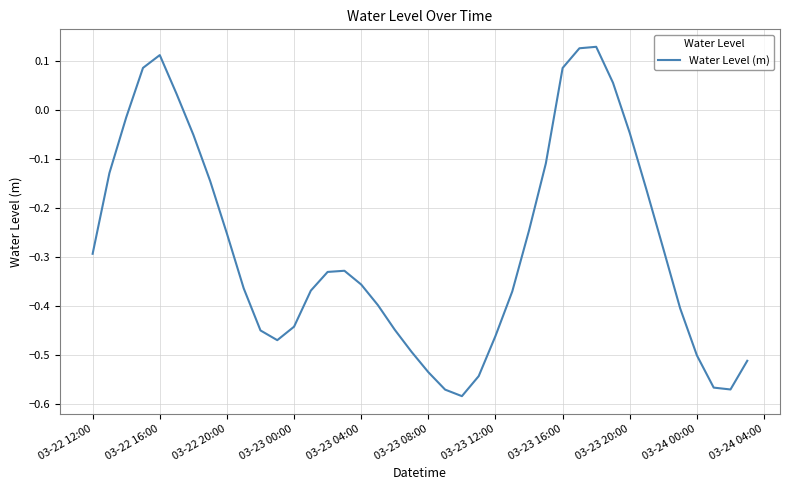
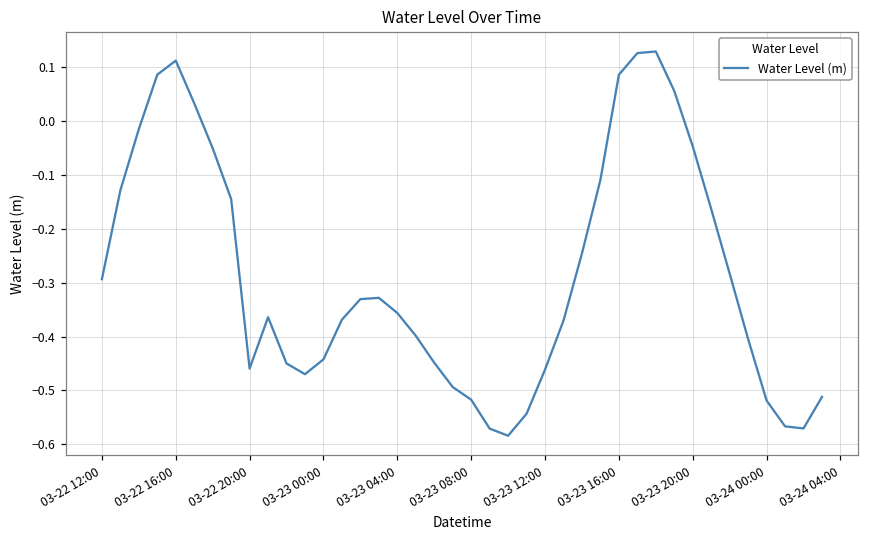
  {
    "03-22 12:00": -0.29,
    "03-22 16:00": 0.11,
-   "03-22 20:00": -0.25,
+   "03-22 20:00": -0.46,
    "03-23 00:00": -0.44,
    "03-23 04:00": -0.36,
-   "03-23 08:00": -0.54,
+   "03-23 08:00": -0.52,
    "03-23 12:00": -0.46,
    "03-23 16:00": 0.09,
    "03-23 20:00": -0.05,
-   "03-24 00:00": -0.50
+   "03-24 00:00": -0.52
  }
